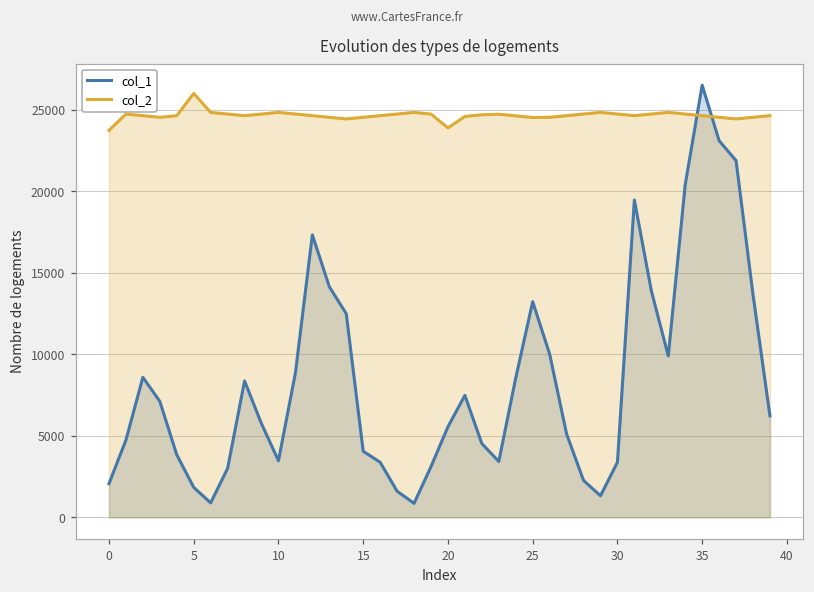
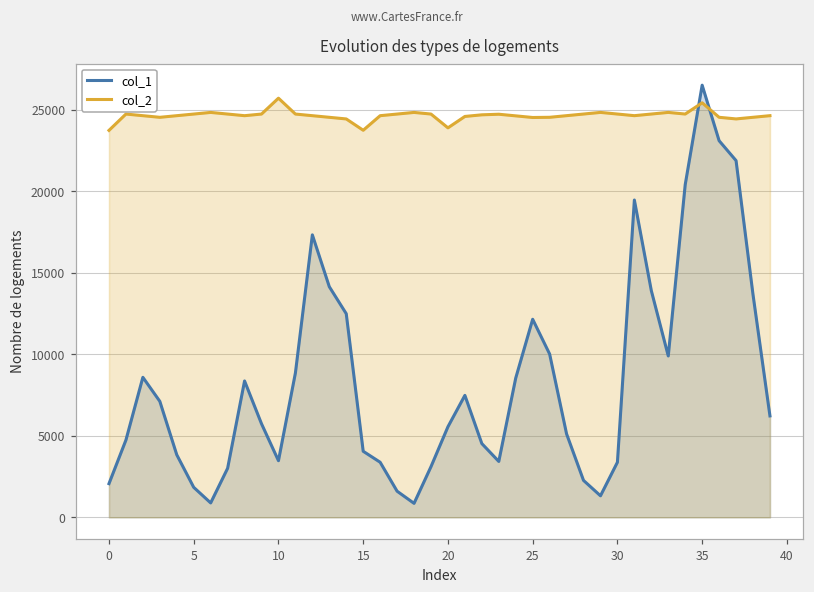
  {
    "col_1": {
      "0": 2100,
      "5": 1800,
      "10": 3500,
      "15": 4100,
      "20": 5600,
-     "25": 13200,
+     "25": 12200,
      "30": 3400,
      "35": 26500
    },
    "col_2": {
      "0": 23700,
-     "5": 26000,
-     "10": 24800,
-     "15": 24500,
+     "5": 24700,
+     "10": 25700,
+     "15": 23800,
      "20": 23900,
      "25": 24500,
      "30": 24700,
-     "35": 24600
+     "35": 25400
    }
  }
